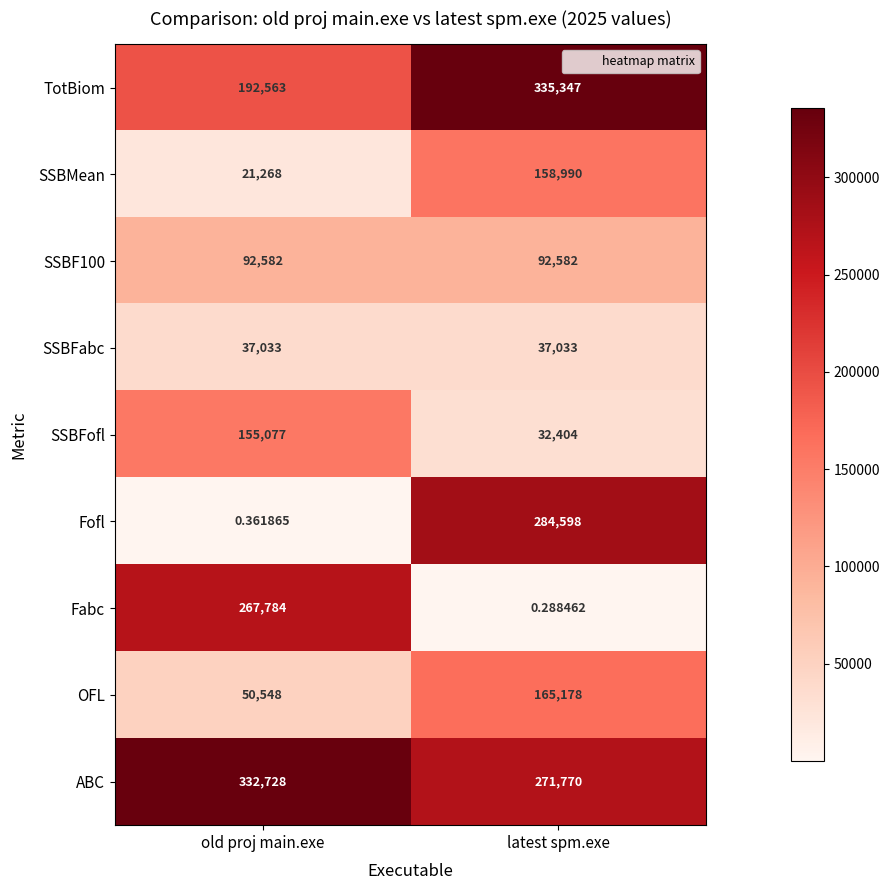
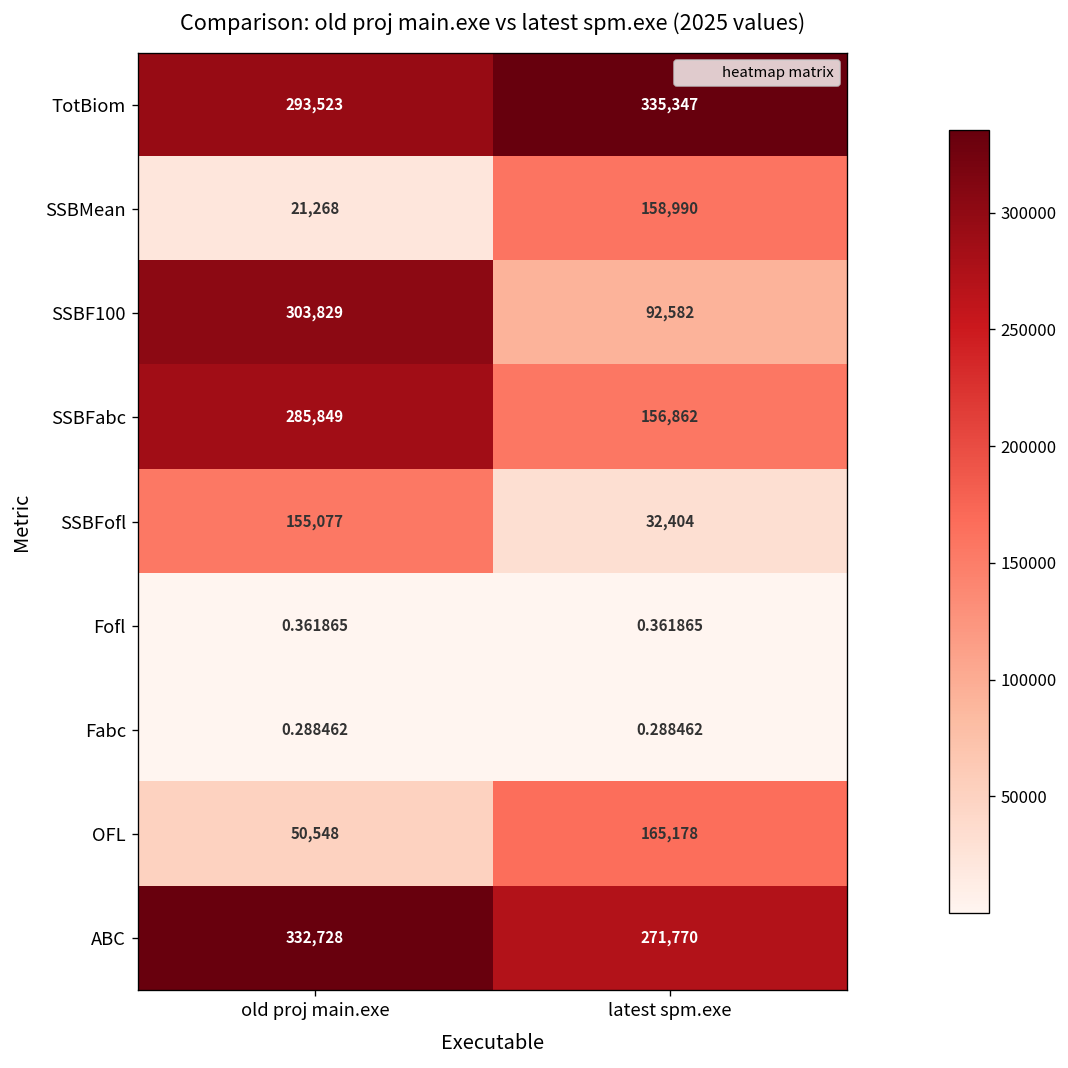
  {
    "TotBiom": {
-     "old proj main.exe": "192,563",
+     "old proj main.exe": "293,523",
      "latest spm.exe": "335,347"
    },
    "SSBMean": {
      "old proj main.exe": "21,268",
      "latest spm.exe": "158,990"
    },
    "SSBF100": {
-     "old proj main.exe": "92,582",
+     "old proj main.exe": "303,829",
      "latest spm.exe": "92,582"
    },
    "SSBFabc": {
-     "old proj main.exe": "37,033",
-     "latest spm.exe": "37,033"
+     "old proj main.exe": "285,849",
+     "latest spm.exe": "156,862"
    },
    "SSBFofl": {
      "old proj main.exe": "155,077",
      "latest spm.exe": "32,404"
    },
    "Fofl": {
      "old proj main.exe": "0.361865",
-     "latest spm.exe": "284,598"
+     "latest spm.exe": "0.361865"
    },
    "Fabc": {
-     "old proj main.exe": "267,784",
+     "old proj main.exe": "0.288462",
      "latest spm.exe": "0.288462"
    },
    "OFL": {
      "old proj main.exe": "50,548",
      "latest spm.exe": "165,178"
    },
    "ABC": {
      "old proj main.exe": "332,728",
      "latest spm.exe": "271,770"
    }
  }
